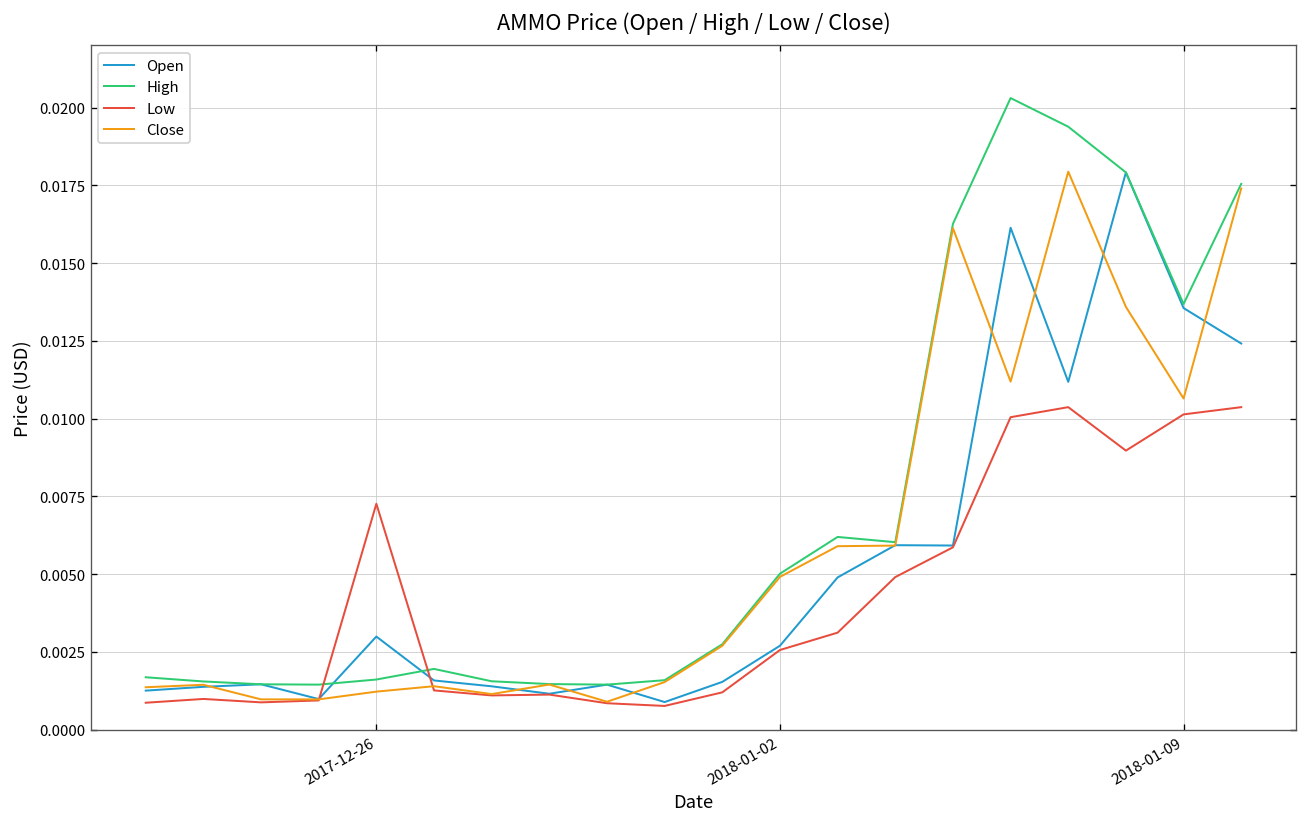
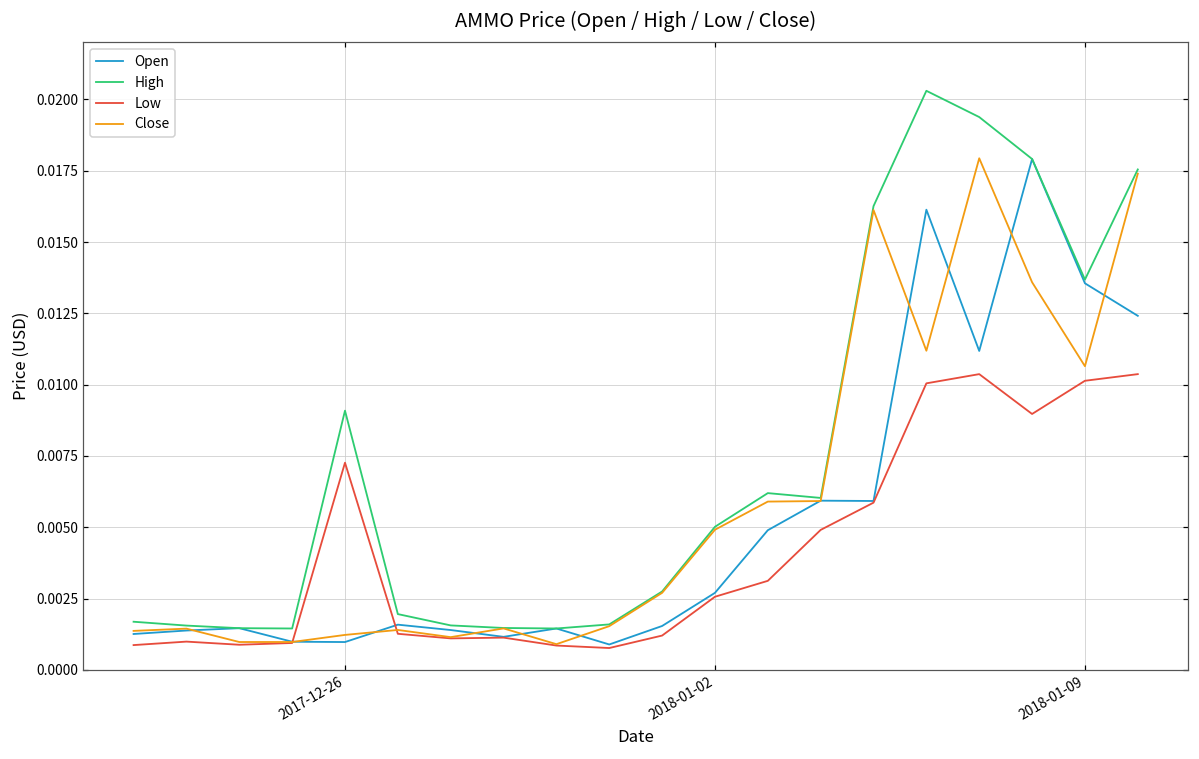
  {
    "Open": {
-     "2017-12-26": 0.0030,
+     "2017-12-26": 0.0010,
      "2018-01-02": 0.0027,
      "2018-01-09": 0.0136
    },
    "High": {
-     "2017-12-26": 0.0016,
+     "2017-12-26": 0.0091,
      "2018-01-02": 0.0050,
      "2018-01-09": 0.0137
    },
    "Low": {
      "2017-12-26": 0.0073,
      "2018-01-02": 0.0026,
      "2018-01-09": 0.0101
    },
    "Close": {
      "2017-12-26": 0.0012,
      "2018-01-02": 0.0049,
      "2018-01-09": 0.0106
    }
  }
